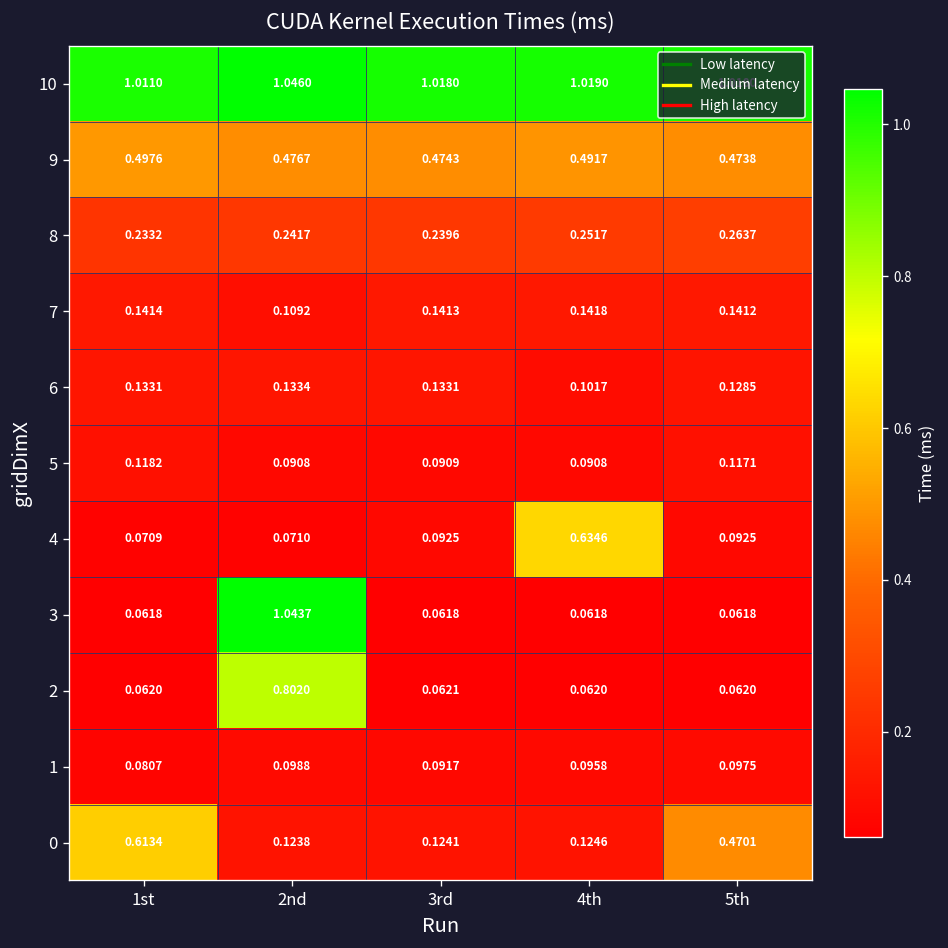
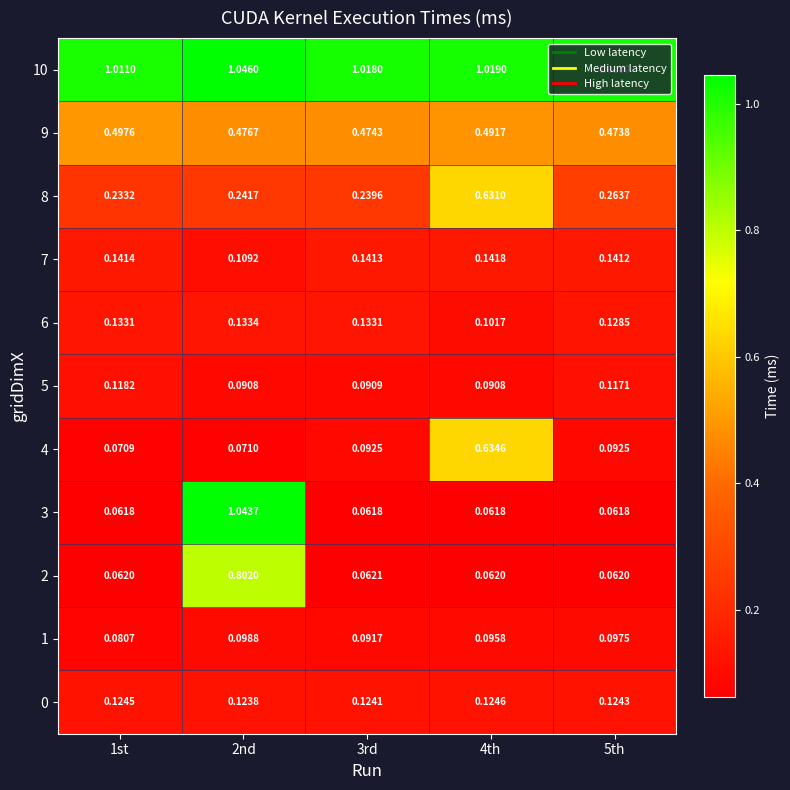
  {
    "10": {
      "1st": 1.0110,
      "2nd": 1.0460,
      "3rd": 1.0180,
      "4th": 1.0190
    },
    "9": {
      "1st": 0.4976,
      "2nd": 0.4767,
      "3rd": 0.4743,
      "4th": 0.4917,
      "5th": 0.4738
    },
    "8": {
      "1st": 0.2332,
      "2nd": 0.2417,
      "3rd": 0.2396,
-     "4th": 0.2517,
+     "4th": 0.6310,
      "5th": 0.2637
    },
    "7": {
      "1st": 0.1414,
      "2nd": 0.1092,
      "3rd": 0.1413,
      "4th": 0.1418,
      "5th": 0.1412
    },
    "6": {
      "1st": 0.1331,
      "2nd": 0.1334,
      "3rd": 0.1331,
      "4th": 0.1017,
      "5th": 0.1285
    },
    "5": {
      "1st": 0.1182,
      "2nd": 0.0908,
      "3rd": 0.0909,
      "4th": 0.0908,
      "5th": 0.1171
    },
    "4": {
      "1st": 0.0709,
      "2nd": 0.0710,
      "3rd": 0.0925,
      "4th": 0.6346,
      "5th": 0.0925
    },
    "3": {
      "1st": 0.0618,
      "2nd": 1.0437,
      "3rd": 0.0618,
      "4th": 0.0618,
      "5th": 0.0618
    },
    "2": {
      "1st": 0.0620,
      "2nd": 0.8020,
      "3rd": 0.0621,
      "4th": 0.0620,
      "5th": 0.0620
    },
    "1": {
      "1st": 0.0807,
      "2nd": 0.0988,
      "3rd": 0.0917,
      "4th": 0.0958,
      "5th": 0.0975
    },
    "0": {
-     "1st": 0.6134,
+     "1st": 0.1245,
      "2nd": 0.1238,
      "3rd": 0.1241,
      "4th": 0.1246,
-     "5th": 0.4701
+     "5th": 0.1243
    }
  }
